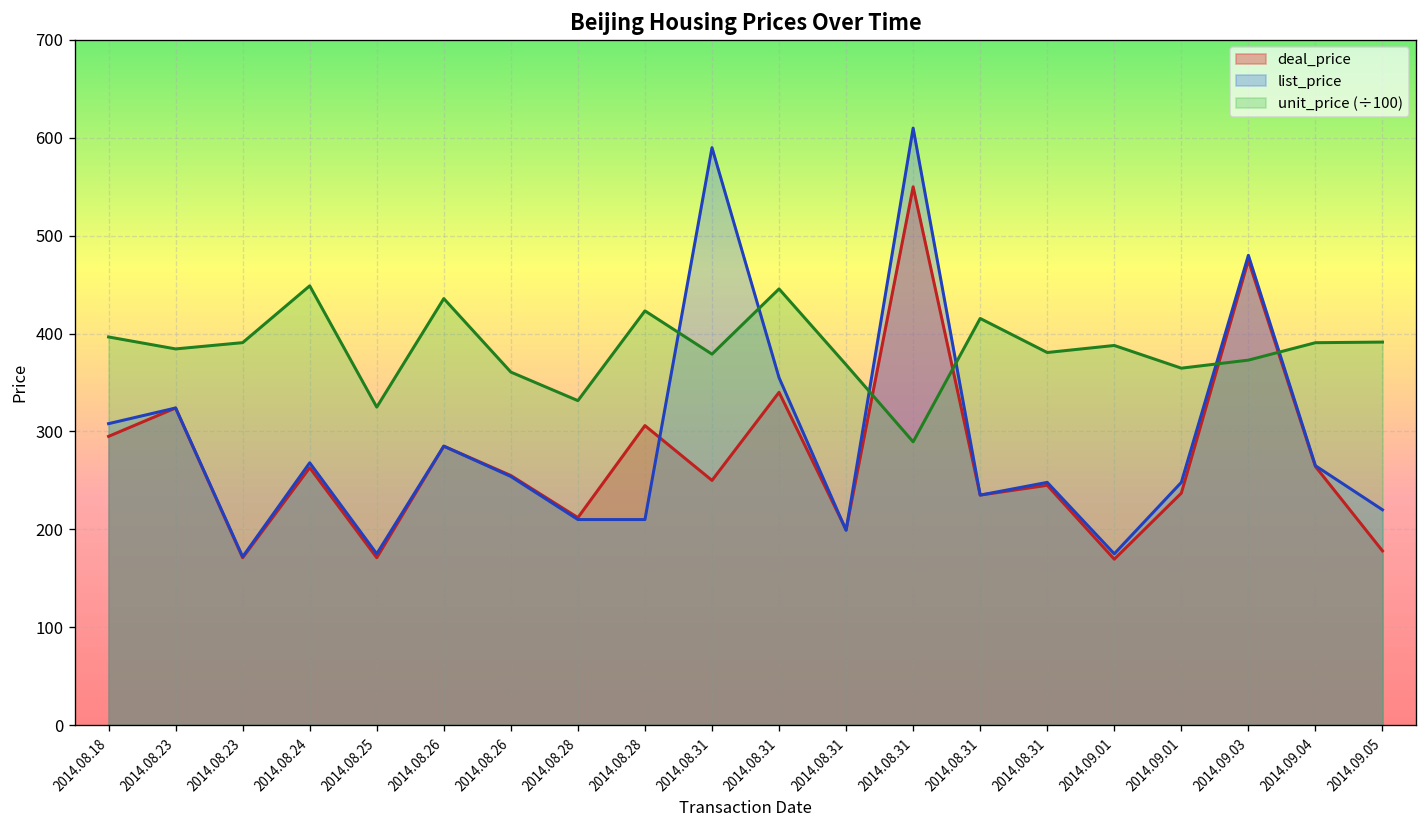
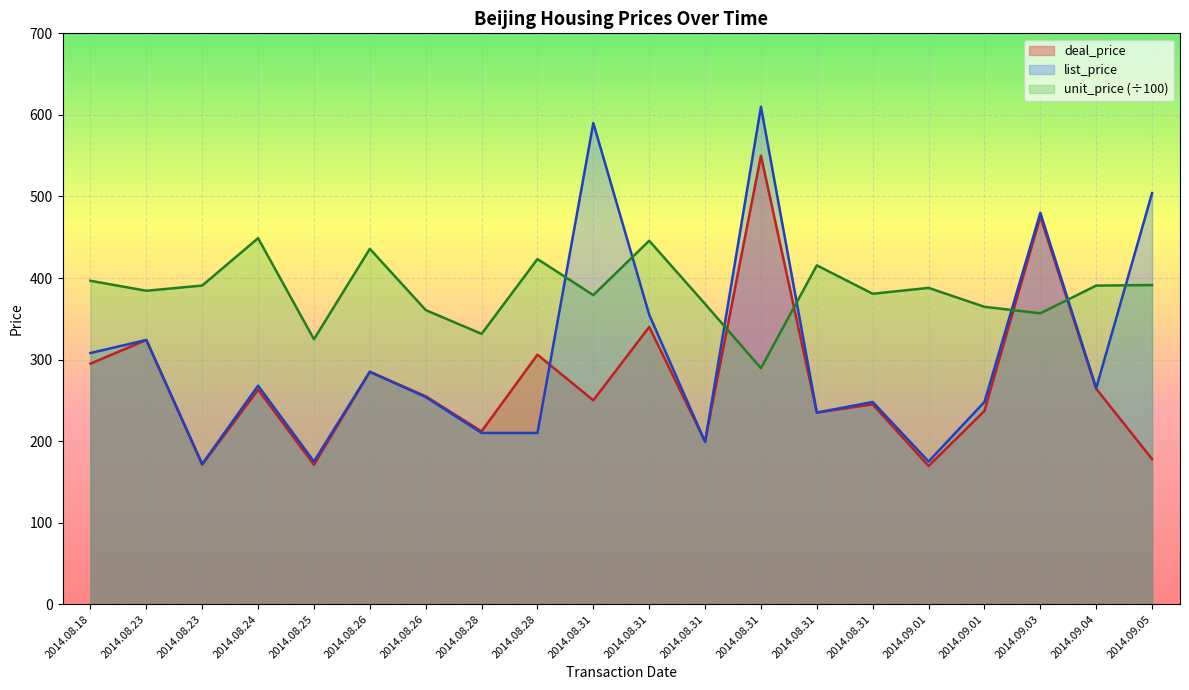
  {
    "deal_price": {
      "2014.08.18": 300,
      "2014.08.24": 260,
      "2014.08.25": 170,
      "2014.09.03": 480,
      "2014.09.05": 180
    },
    "list_price": {
      "2014.08.18": 310,
      "2014.08.24": 270,
      "2014.08.25": 180,
      "2014.09.03": 480,
-     "2014.09.05": 220
+     "2014.09.05": 500
    },
    "unit_price (÷100)": {
      "2014.08.18": 400,
      "2014.08.24": 450,
      "2014.08.25": 320,
-     "2014.09.03": 370,
+     "2014.09.03": 360,
      "2014.09.04": 390,
      "2014.09.05": 390
    }
  }
